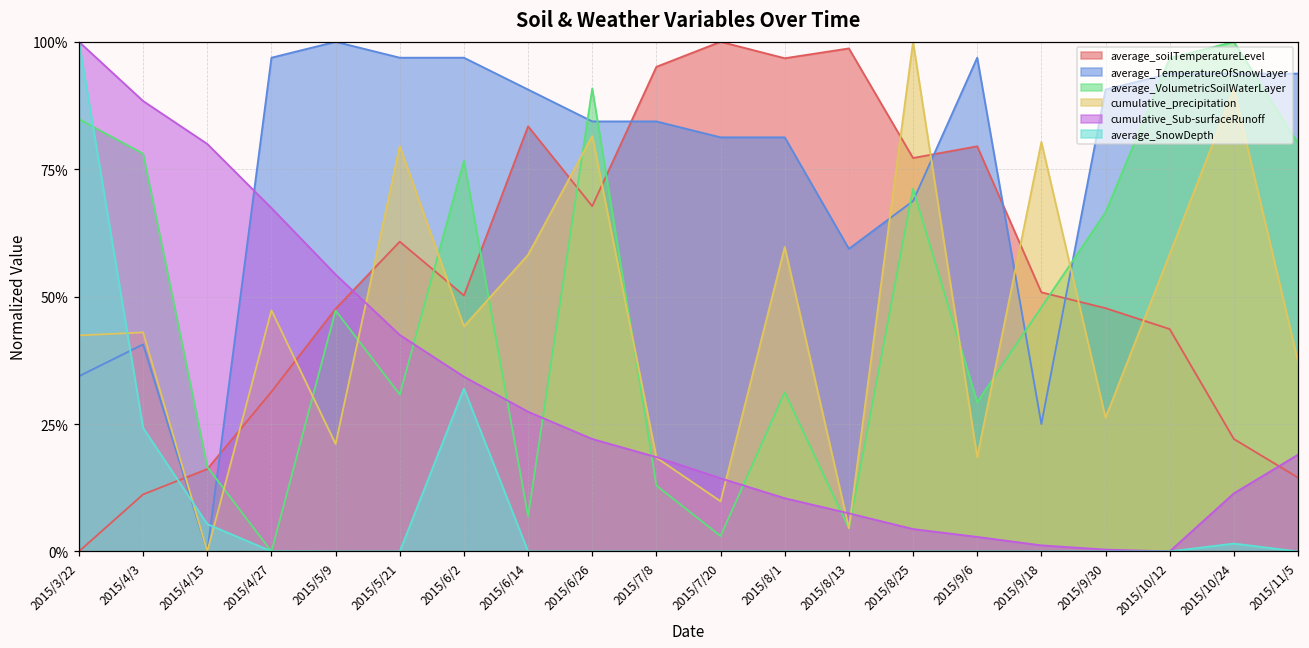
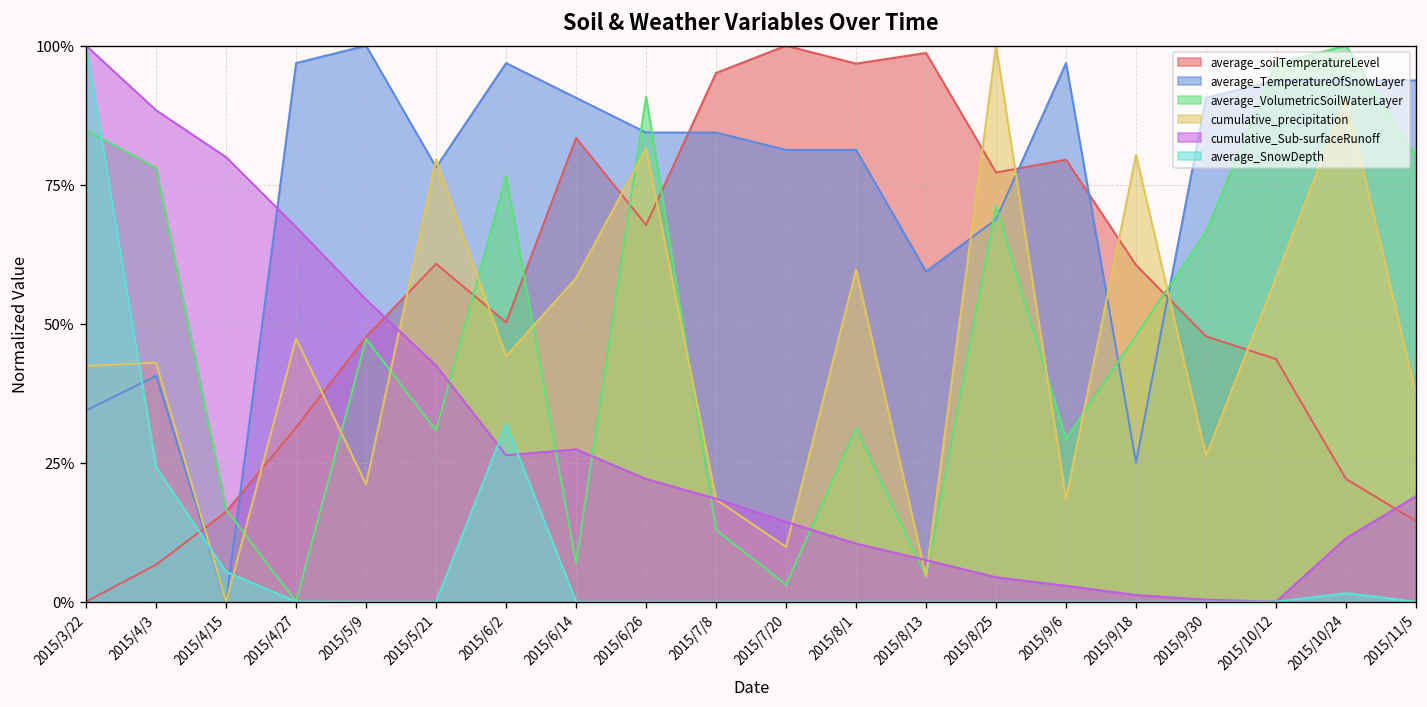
  {
    "average_soilTemperatureLevel": {
      "2015/3/22": "0%",
-     "2015/4/3": "11%",
+     "2015/4/3": "7%",
      "2015/4/27": "31%",
      "2015/5/21": "61%",
      "2015/6/2": "50%",
      "2015/6/14": "83%",
      "2015/6/26": "68%",
      "2015/7/8": "95%",
      "2015/7/20": "100%",
      "2015/8/1": "97%",
      "2015/8/13": "99%",
      "2015/8/25": "77%",
      "2015/9/6": "79%",
-     "2015/9/18": "51%",
+     "2015/9/18": "61%",
      "2015/9/30": "48%",
      "2015/10/12": "44%",
      "2015/10/24": "22%",
      "2015/11/5": "14%"
    },
    "average_TemperatureOfSnowLayer": {
      "2015/3/22": "34%",
      "2015/4/3": "41%",
      "2015/4/27": "97%",
      "2015/5/9": "100%",
-     "2015/5/21": "97%",
+     "2015/5/21": "78%",
      "2015/6/2": "97%",
      "2015/6/14": "91%",
      "2015/6/26": "84%",
      "2015/7/8": "84%",
      "2015/7/20": "81%",
      "2015/8/1": "81%",
      "2015/8/13": "59%",
      "2015/8/25": "69%",
      "2015/9/6": "97%",
      "2015/9/18": "25%",
      "2015/11/5": "94%"
    },
    "average_VolumetricSoilWaterLayer": {
      "2015/3/22": "85%",
      "2015/4/3": "78%",
      "2015/5/21": "31%",
      "2015/6/2": "77%",
      "2015/6/14": "7%",
      "2015/6/26": "91%",
      "2015/7/8": "13%",
      "2015/7/20": "3%",
      "2015/8/1": "31%",
      "2015/8/25": "71%",
      "2015/9/6": "29%",
      "2015/9/18": "48%",
      "2015/9/30": "67%",
      "2015/10/24": "100%",
      "2015/11/5": "80%"
    },
    "cumulative_precipitation": {
      "2015/3/22": "42%",
      "2015/4/3": "43%",
      "2015/4/27": "47%",
      "2015/5/9": "21%",
      "2015/5/21": "80%",
      "2015/6/2": "44%",
      "2015/6/14": "58%",
      "2015/6/26": "81%",
      "2015/7/20": "10%",
      "2015/8/1": "60%",
      "2015/8/25": "100%",
      "2015/9/6": "19%",
      "2015/9/18": "80%",
      "2015/9/30": "26%",
      "2015/10/12": "58%",
      "2015/11/5": "37%"
    },
    "cumulative_Sub-surfaceRunoff": {
      "2015/4/3": "88%",
      "2015/4/15": "80%",
      "2015/4/27": "67%",
      "2015/5/9": "54%",
      "2015/5/21": "42%",
-     "2015/6/2": "34%",
+     "2015/6/2": "26%",
      "2015/6/14": "27%",
      "2015/6/26": "22%",
      "2015/7/20": "14%",
      "2015/8/1": "10%",
      "2015/8/13": "7%",
      "2015/8/25": "4%",
      "2015/9/6": "3%",
      "2015/9/18": "1%",
      "2015/10/24": "11%",
      "2015/11/5": "19%"
    },
    "average_SnowDepth": {
      "2015/4/3": "24%",
      "2015/4/15": "5%",
      "2015/5/9": "0%",
      "2015/5/21": "0%",
      "2015/6/2": "32%",
      "2015/6/14": "0%",
      "2015/6/26": "0%",
      "2015/7/8": "0%",
      "2015/7/20": "0%",
      "2015/8/1": "0%",
      "2015/8/13": "0%",
      "2015/8/25": "0%",
      "2015/9/6": "0%",
      "2015/9/18": "0%",
      "2015/10/24": "2%",
      "2015/11/5": "0%"
    }
  }
